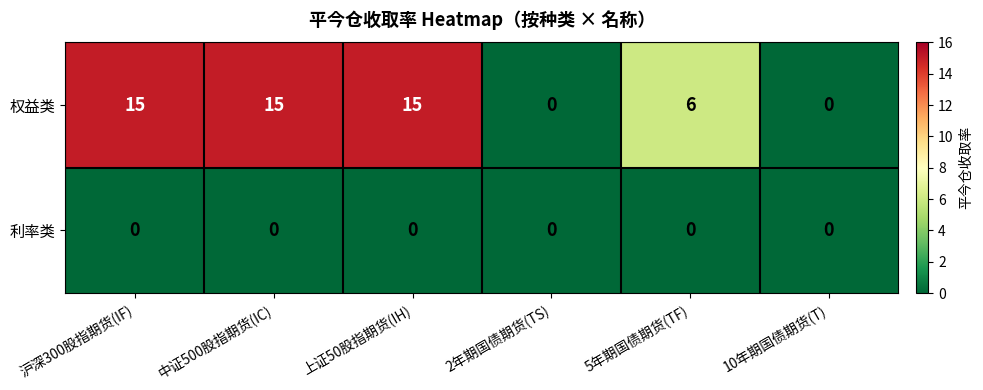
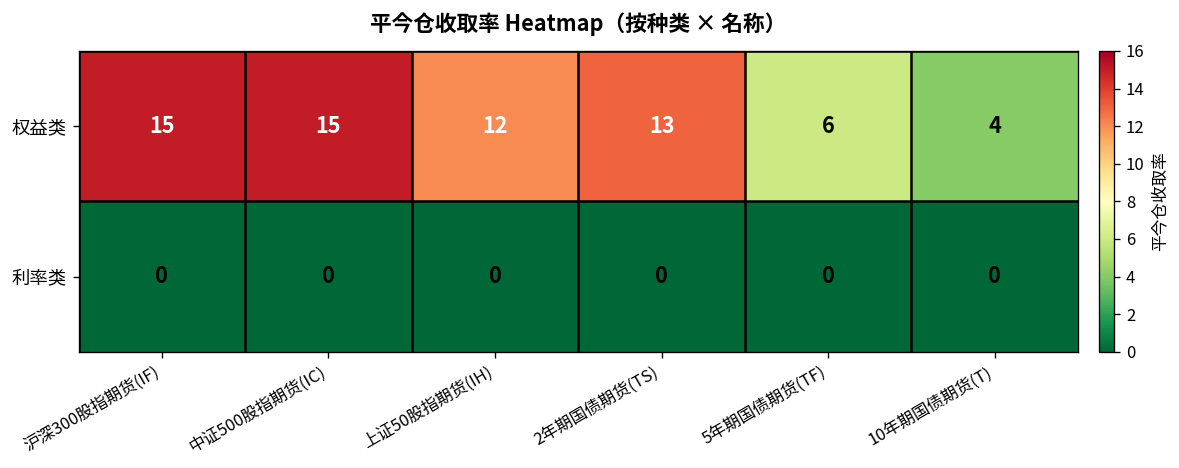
  {
    "权益类": {
      "沪深300股指期货(IF)": 15,
      "中证500股指期货(IC)": 15,
-     "上证50股指期货(IH)": 15,
-     "2年期国债期货(TS)": 0,
+     "上证50股指期货(IH)": 12,
+     "2年期国债期货(TS)": 13,
      "5年期国债期货(TF)": 6,
-     "10年期国债期货(T)": 0
+     "10年期国债期货(T)": 4
    },
    "利率类": {
      "沪深300股指期货(IF)": 0,
      "中证500股指期货(IC)": 0,
      "上证50股指期货(IH)": 0,
      "2年期国债期货(TS)": 0,
      "5年期国债期货(TF)": 0,
      "10年期国债期货(T)": 0
    }
  }
